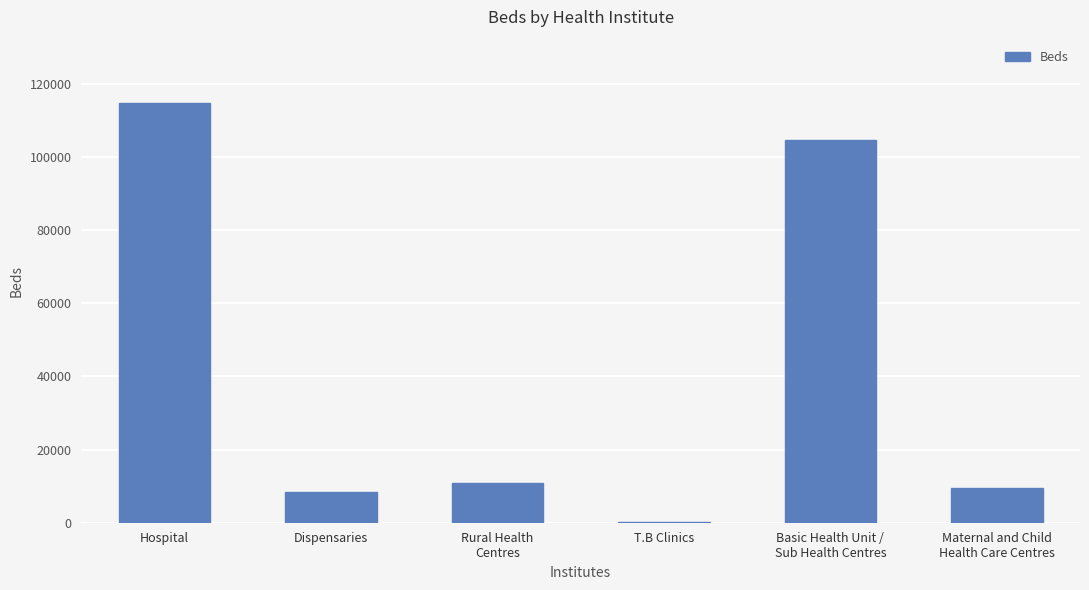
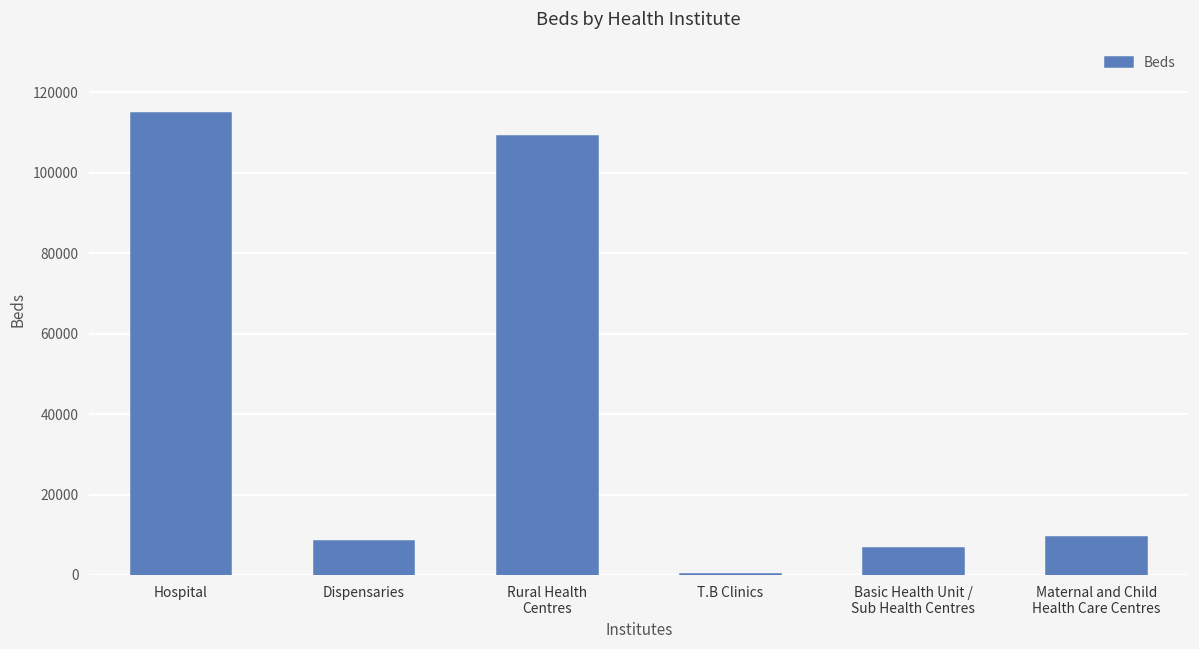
  {
    "Hospital": 115000,
    "Dispensaries": 8000,
-   "Rural Health Centres": 11000,
-   "Basic Health Unit / Sub Health Centres": 105000,
+   "Rural Health Centres": 109000,
+   "Basic Health Unit / Sub Health Centres": 7000,
    "Maternal and Child Health Care Centres": 9000
  }
